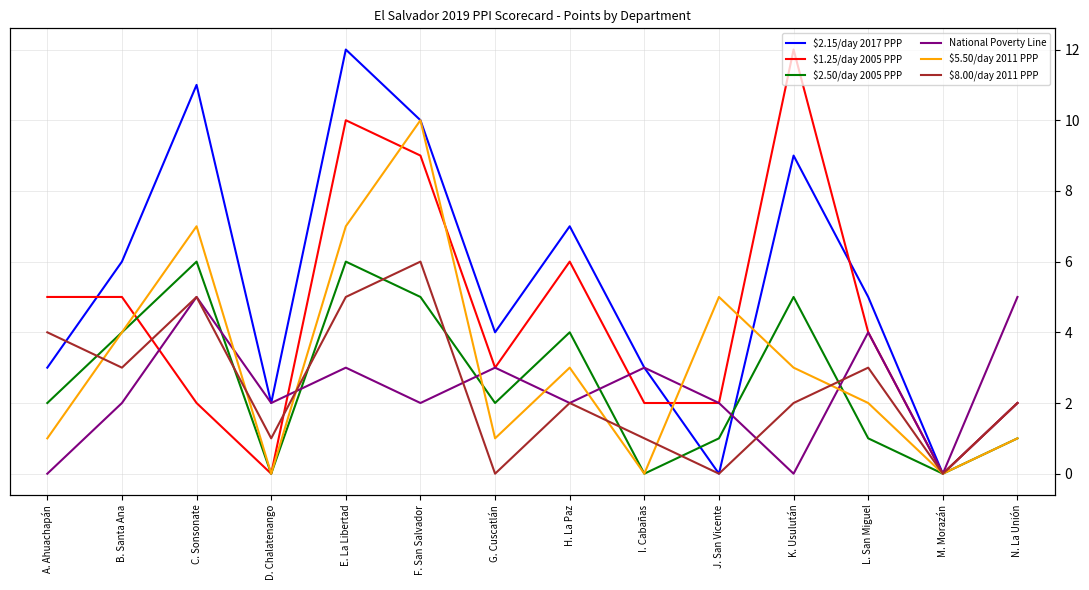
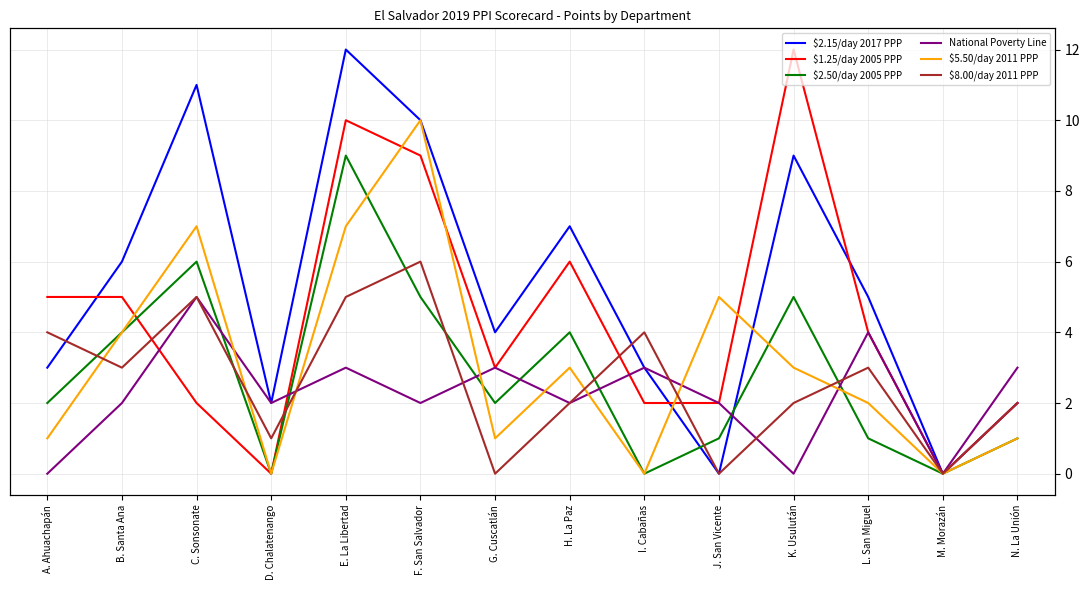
  {
    "$2.15/day 2017 PPP": {
      "A. Ahuachapán": 3,
      "B. Santa Ana": 6,
      "C. Sonsonate": 11,
      "E. La Libertad": 12,
      "G. Cuscatlán": 4,
      "H. La Paz": 7,
      "K. Usulután": 9,
      "L. San Miguel": 5
    },
    "$1.25/day 2005 PPP": {
      "A. Ahuachapán": 5,
      "B. Santa Ana": 5,
      "C. Sonsonate": 2,
      "E. La Libertad": 10,
      "F. San Salvador": 9,
      "H. La Paz": 6,
      "I. Cabañas": 2
    },
    "$2.50/day 2005 PPP": {
      "A. Ahuachapán": 2,
      "C. Sonsonate": 6,
-     "E. La Libertad": 6,
+     "E. La Libertad": 9,
      "F. San Salvador": 5,
      "G. Cuscatlán": 2,
      "H. La Paz": 4,
      "J. San Vicente": 1,
      "K. Usulután": 5,
      "L. San Miguel": 1
    },
    "National Poverty Line": {
      "A. Ahuachapán": 0,
      "B. Santa Ana": 2,
      "E. La Libertad": 3,
      "F. San Salvador": 2,
      "K. Usulután": 0,
-     "N. La Unión": 5
+     "N. La Unión": 3
    },
    "$5.50/day 2011 PPP": {
      "A. Ahuachapán": 1,
      "C. Sonsonate": 7,
      "E. La Libertad": 7,
      "G. Cuscatlán": 1,
      "H. La Paz": 3,
      "J. San Vicente": 5,
      "K. Usulután": 3,
      "L. San Miguel": 2
    },
    "$8.00/day 2011 PPP": {
      "A. Ahuachapán": 4,
      "B. Santa Ana": 3,
      "D. Chalatenango": 1,
      "E. La Libertad": 5,
      "F. San Salvador": 6,
      "G. Cuscatlán": 0,
-     "I. Cabañas": 1,
+     "I. Cabañas": 4,
      "K. Usulután": 2,
      "L. San Miguel": 3
    }
  }
